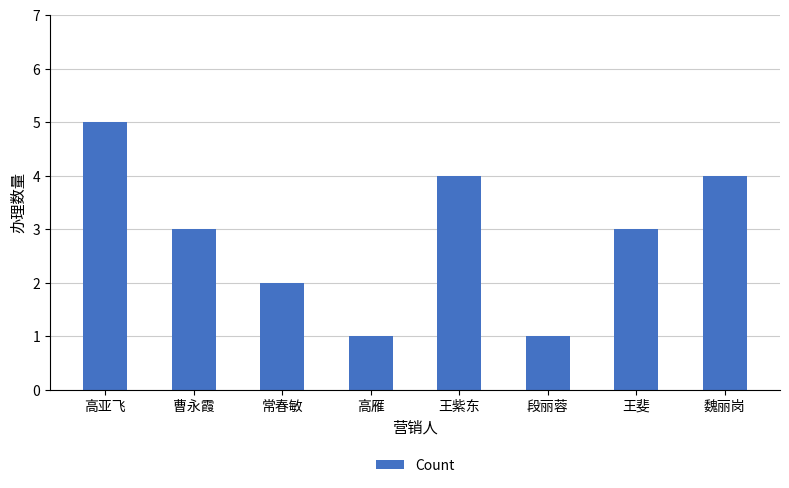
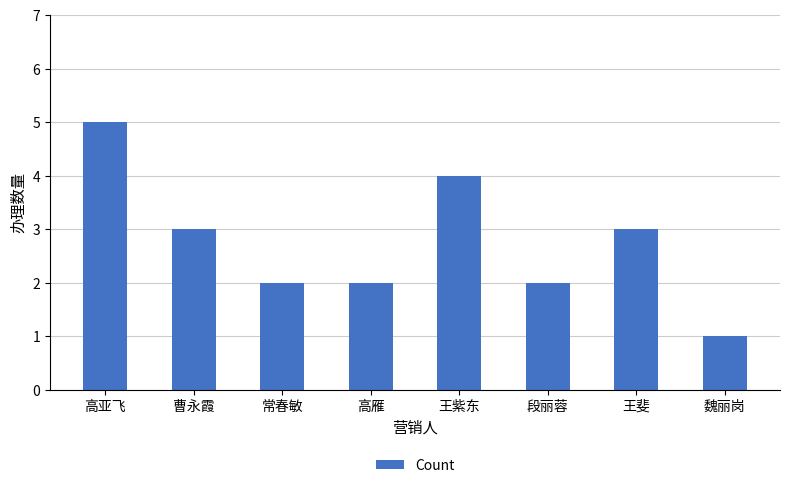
  {
    "高亚飞": 5,
    "曹永霞": 3,
    "常春敏": 2,
-   "高雁": 1,
+   "高雁": 2,
    "王紫东": 4,
-   "段丽蓉": 1,
+   "段丽蓉": 2,
    "王斐": 3,
-   "魏丽岗": 4
+   "魏丽岗": 1
  }
